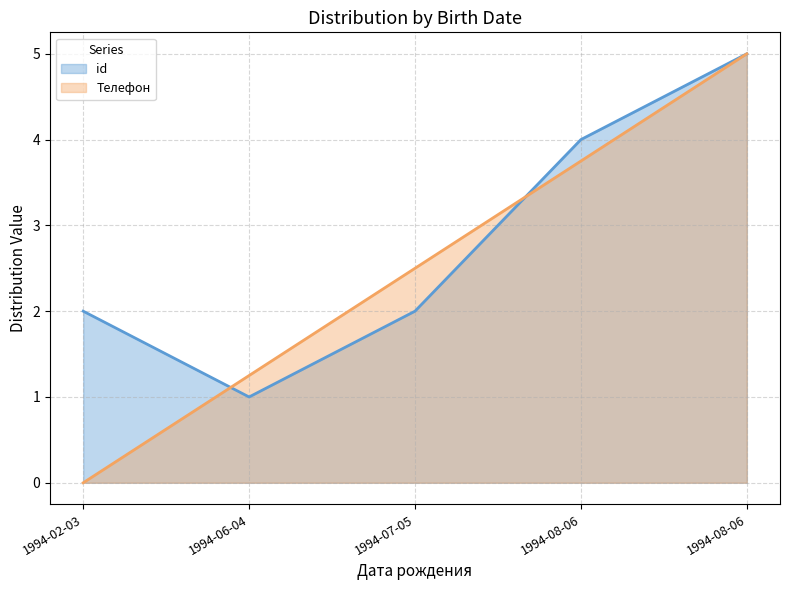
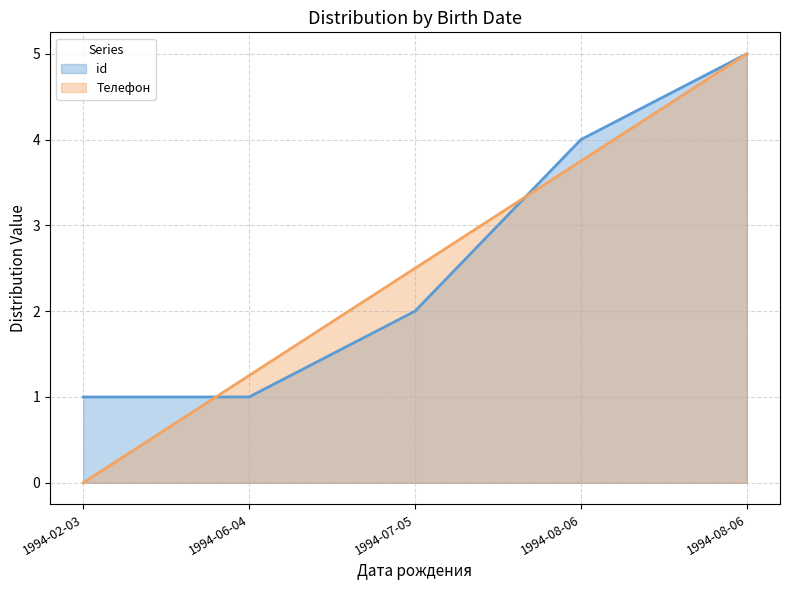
  {
    "id": {
-     "1994-02-03": 2,
+     "1994-02-03": 1,
      "1994-06-04": 1,
      "1994-07-05": 2
    },
    "Телефон": {
      "1994-02-03": 0,
      "1994-06-04": 1.3,
      "1994-07-05": 2.5
    }
  }
